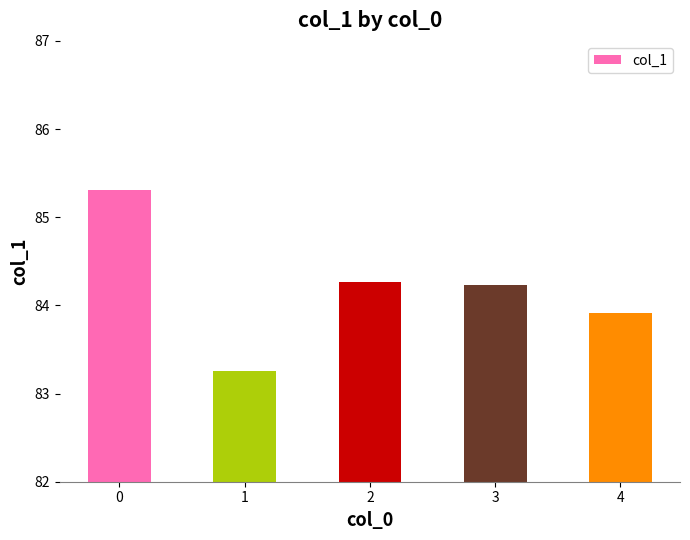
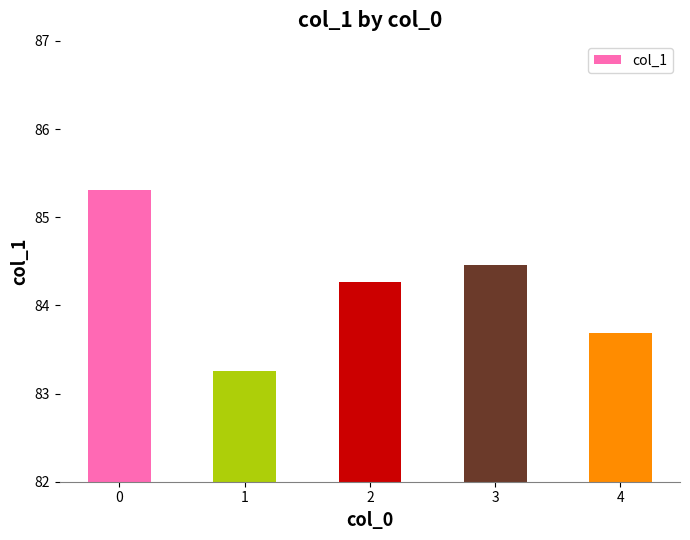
  {
    "0": 85.3,
    "1": 83.3,
    "2": 84.3,
-   "3": 84.2,
-   "4": 83.9
+   "3": 84.5,
+   "4": 83.7
  }
